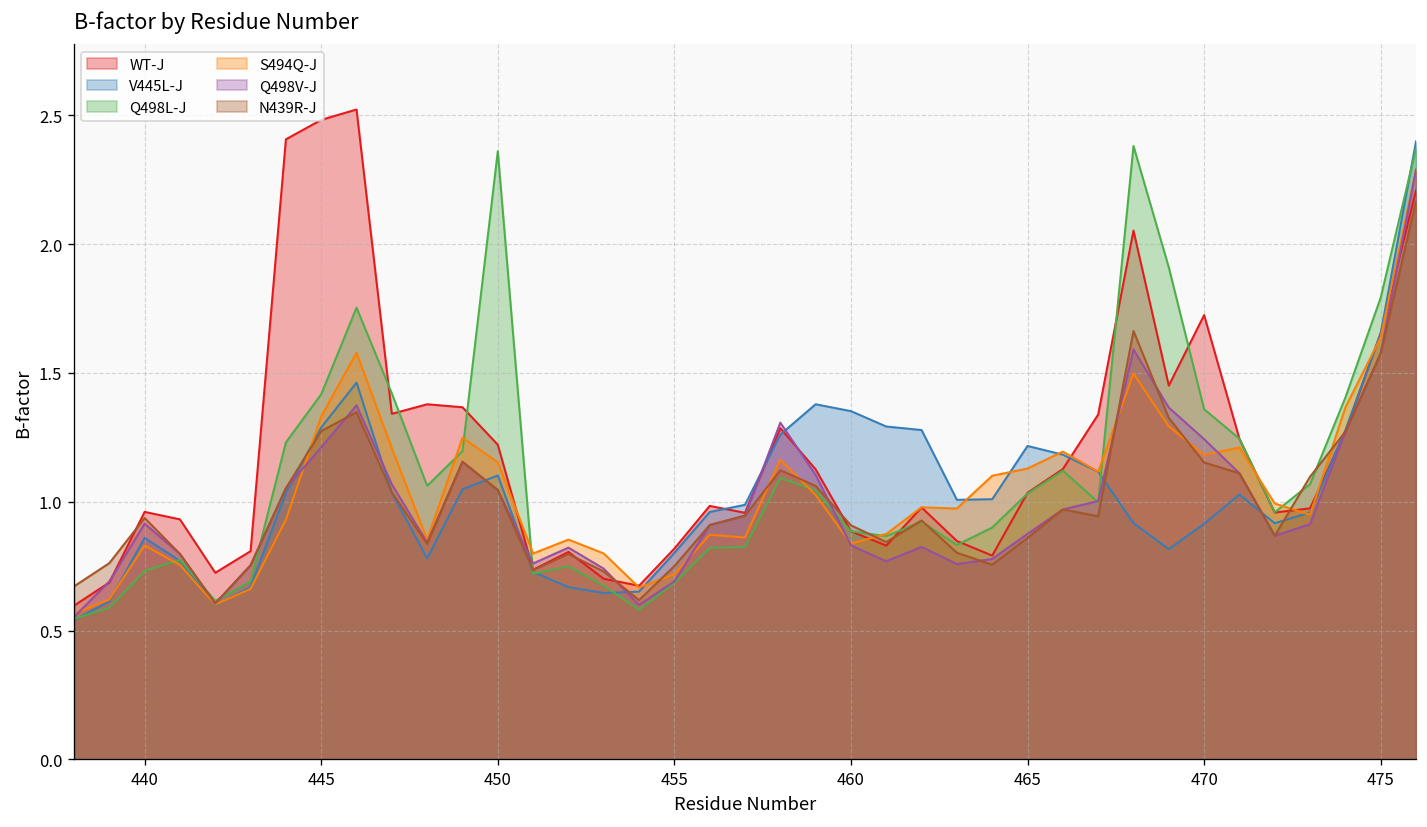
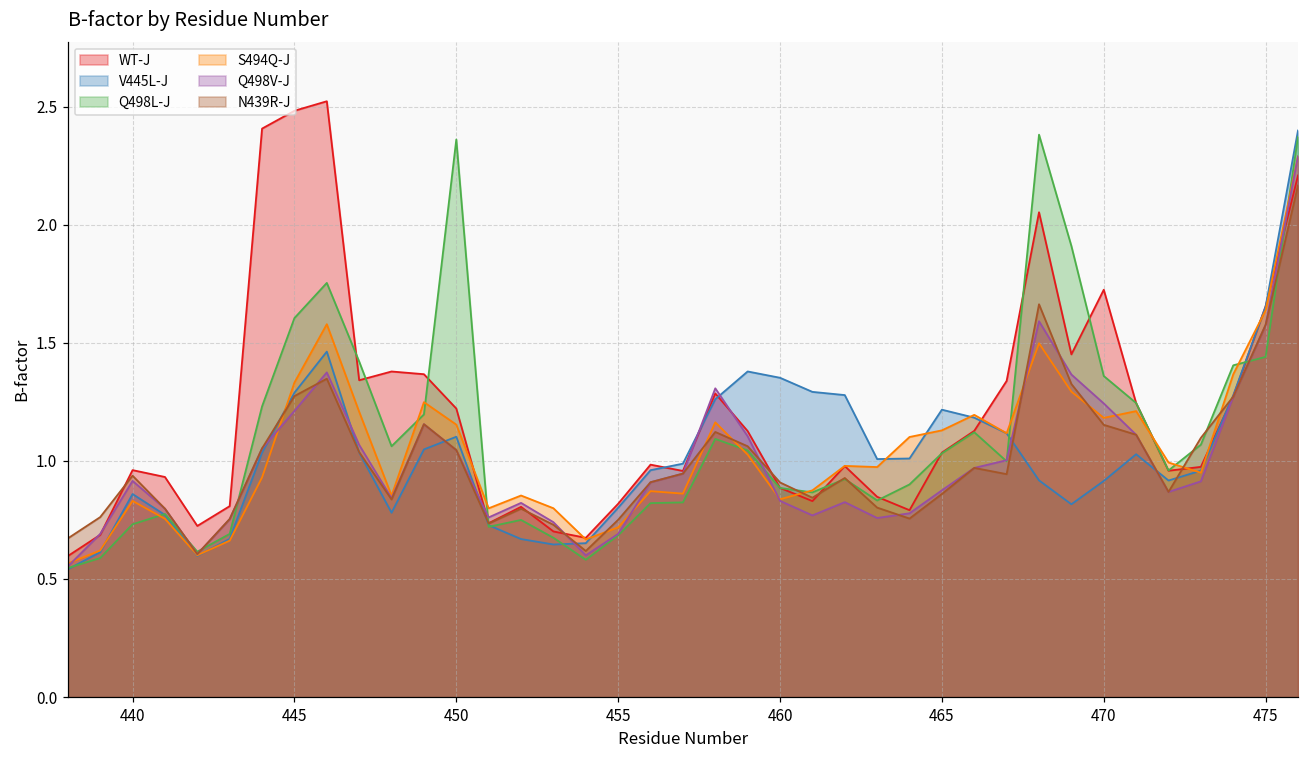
  {
    "Q498L-J": {
      "440": 0.73,
-     "445": 1.42,
+     "445": 1.60,
      "450": 2.36,
      "470": 1.36,
-     "475": 1.79
+     "475": 1.44
    }
  }
